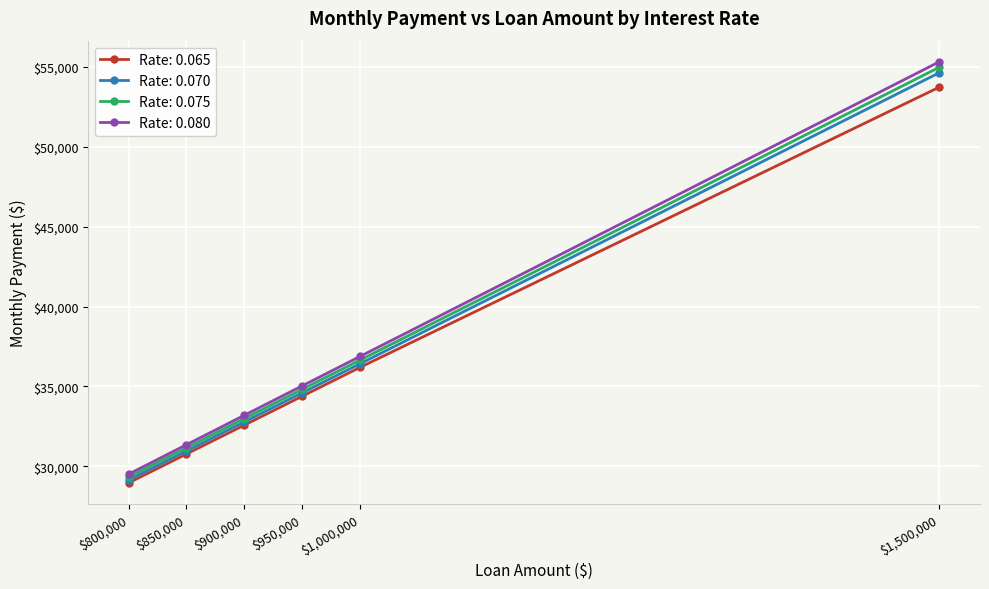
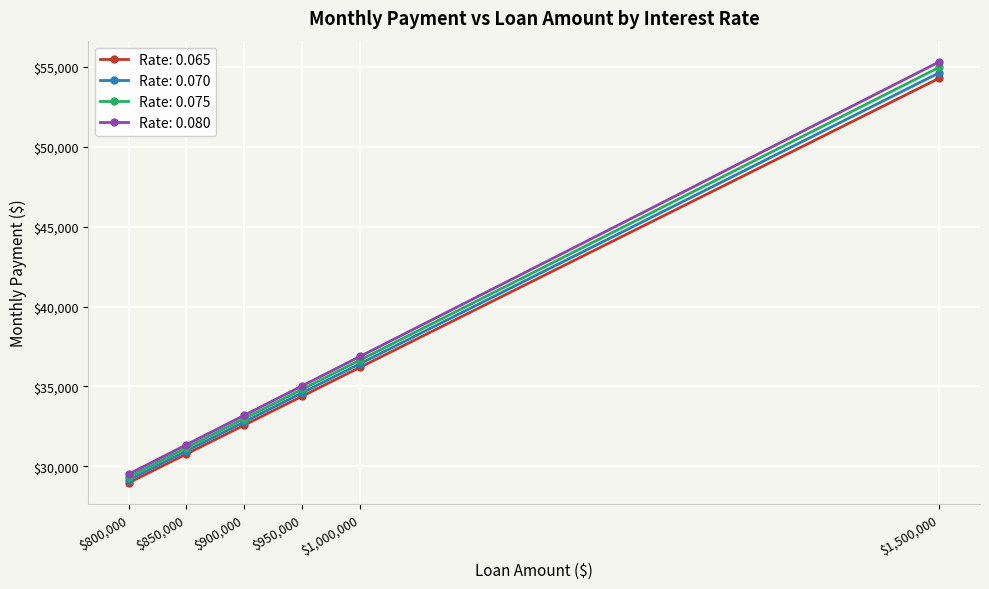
  {
    "Rate: 0.065": {
      "$800,000": "$29,000",
      "$850,000": "$30,800",
      "$900,000": "$32,600",
      "$950,000": "$34,400",
      "$1,000,000": "$36,200",
-     "$1,500,000": "$53,700"
+     "$1,500,000": "$54,300"
    },
    "Rate: 0.070": {
      "$800,000": "$29,100",
      "$850,000": "$31,000",
      "$900,000": "$32,800",
      "$950,000": "$34,600",
      "$1,000,000": "$36,400",
      "$1,500,000": "$54,600"
    },
    "Rate: 0.075": {
      "$800,000": "$29,300",
      "$850,000": "$31,200",
      "$900,000": "$33,000",
      "$950,000": "$34,800",
      "$1,000,000": "$36,700",
      "$1,500,000": "$55,000"
    },
    "Rate: 0.080": {
      "$800,000": "$29,500",
      "$850,000": "$31,400",
      "$900,000": "$33,200",
      "$950,000": "$35,000",
      "$1,000,000": "$36,900",
      "$1,500,000": "$55,300"
    }
  }
